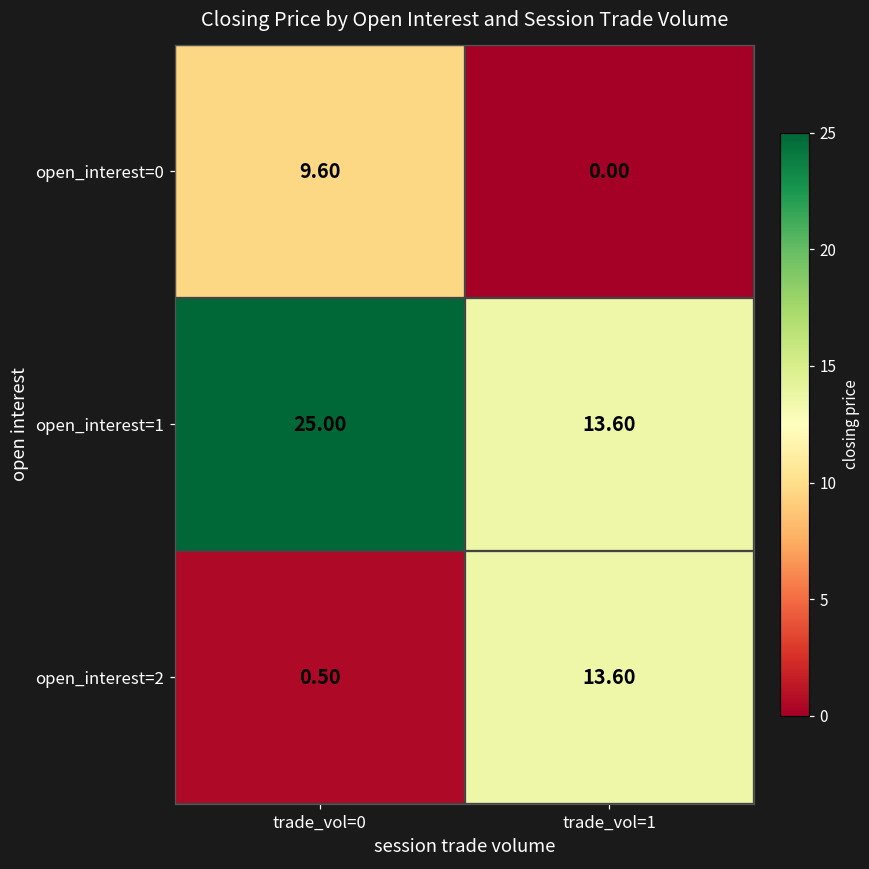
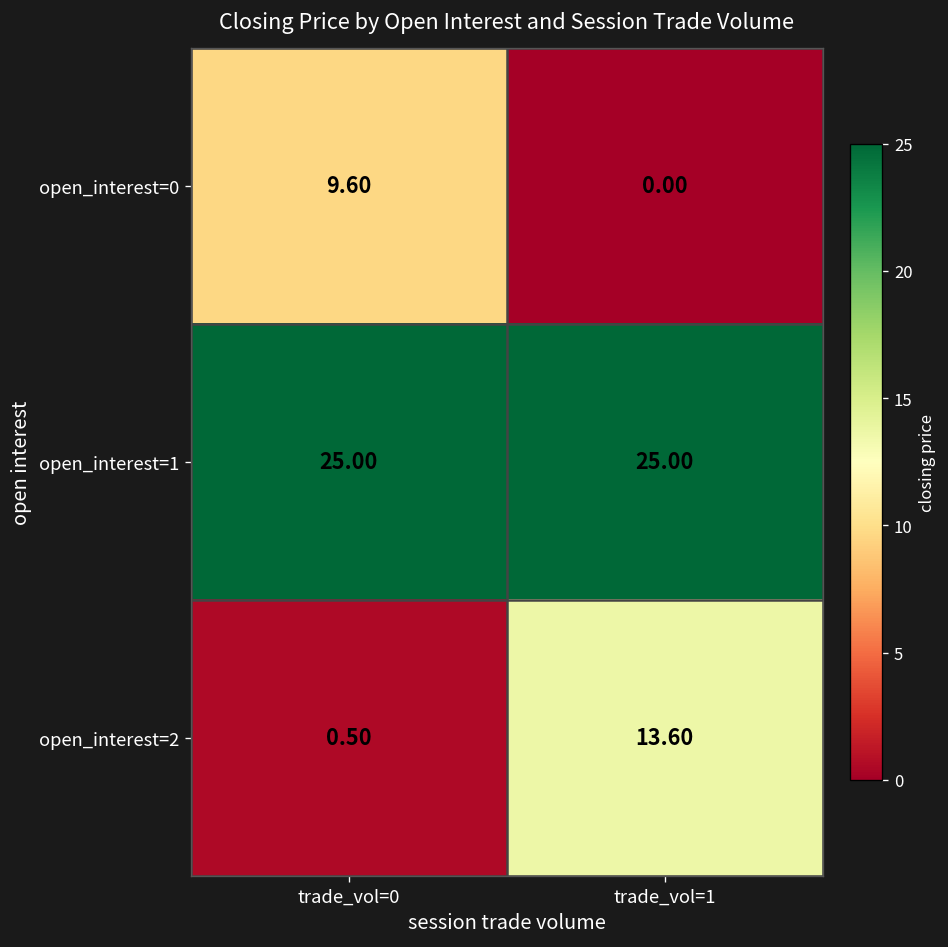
  {
    "open_interest=0": {
      "trade_vol=0": 9.60,
      "trade_vol=1": 0.00
    },
    "open_interest=1": {
      "trade_vol=0": 25.00,
-     "trade_vol=1": 13.60
+     "trade_vol=1": 25.00
    },
    "open_interest=2": {
      "trade_vol=0": 0.50,
      "trade_vol=1": 13.60
    }
  }
